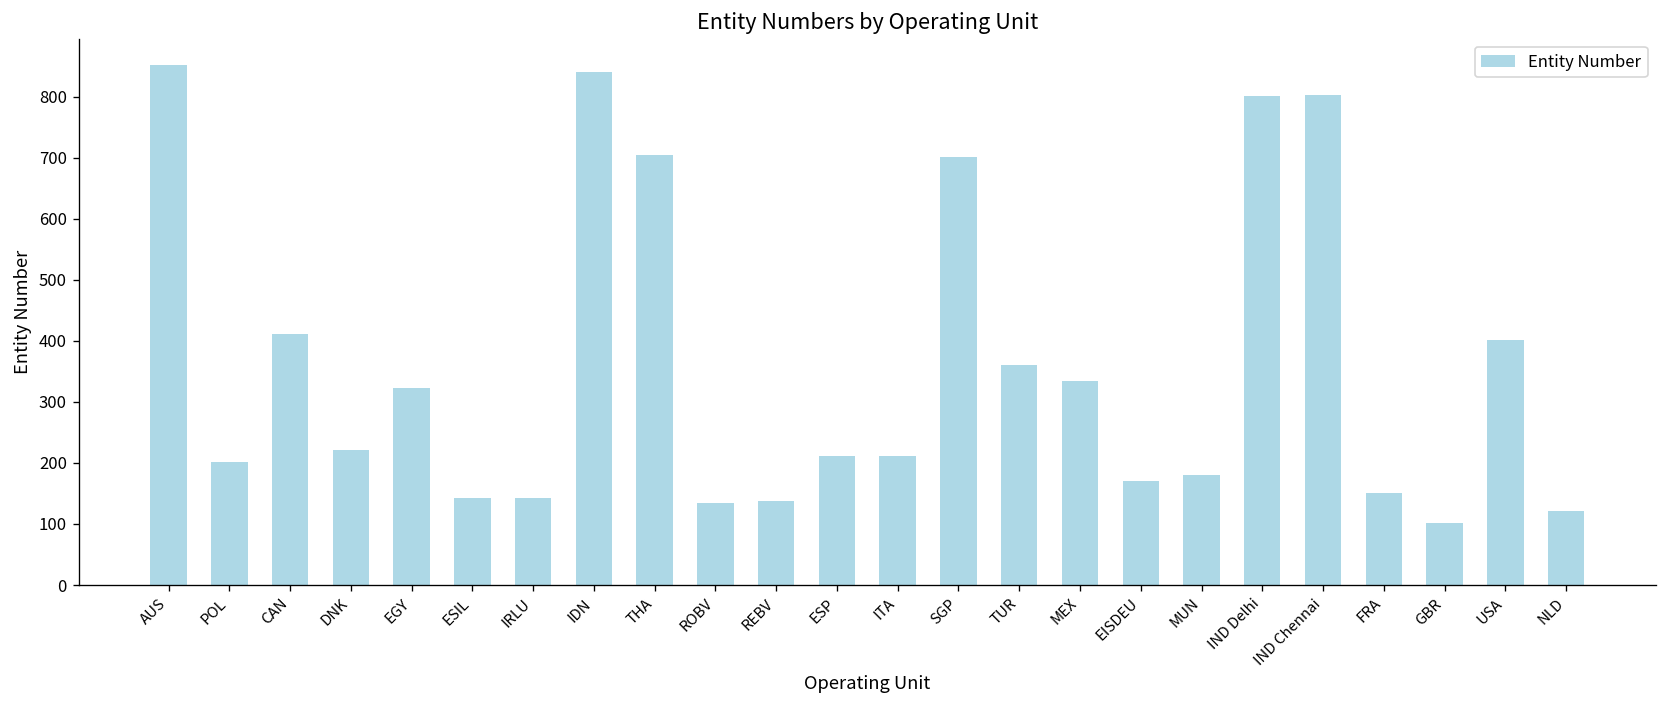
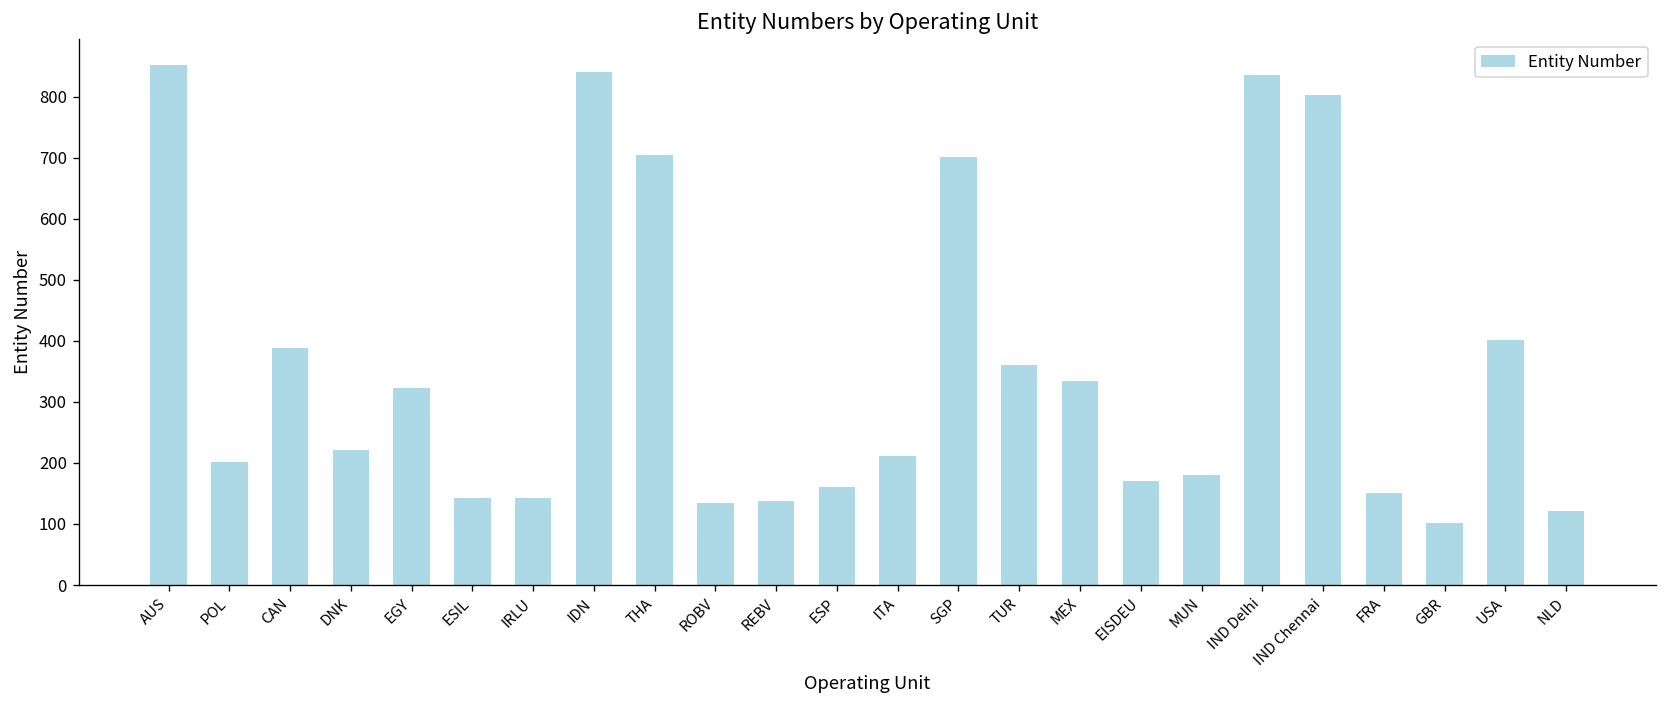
  {
    "AUS": 850,
    "POL": 200,
-   "CAN": 410,
+   "CAN": 390,
    "DNK": 220,
    "EGY": 320,
    "ESIL": 140,
    "IRLU": 140,
    "IDN": 840,
    "THA": 700,
    "ROBV": 140,
    "REBV": 140,
-   "ESP": 210,
+   "ESP": 160,
    "ITA": 210,
    "SGP": 700,
    "TUR": 360,
    "MEX": 330,
    "EISDEU": 170,
    "MUN": 180,
-   "IND Delhi": 800,
+   "IND Delhi": 840,
    "IND Chennai": 800,
    "FRA": 150,
    "GBR": 100,
    "USA": 400,
    "NLD": 120
  }
